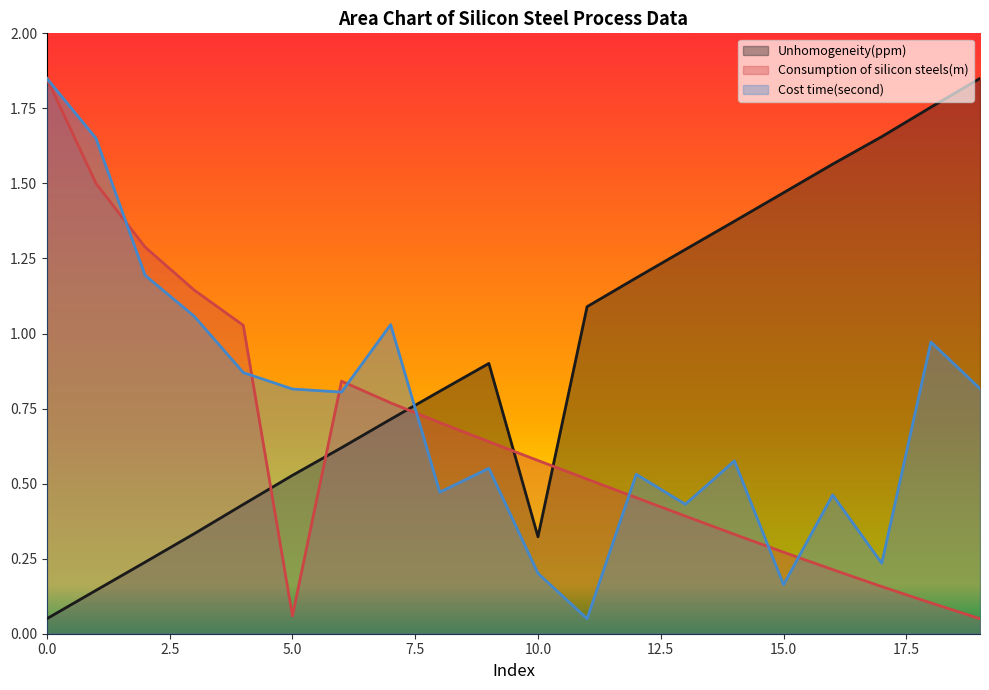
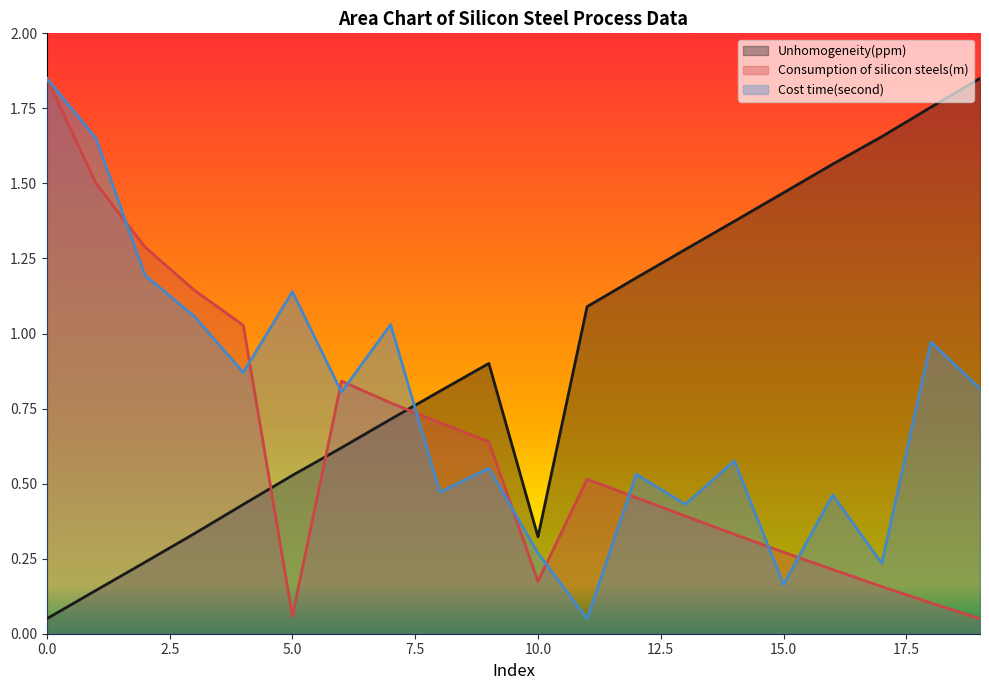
  {
    "Unhomogeneity(ppm)": {
      "0.0": 0.05,
      "5.0": 0.53,
      "10.0": 0.32,
      "15.0": 1.47
    },
    "Consumption of silicon steels(m)": {
      "5.0": 0.06,
-     "10.0": 0.58,
+     "10.0": 0.17,
      "15.0": 0.27
    },
    "Cost time(second)": {
-     "5.0": 0.82,
-     "10.0": 0.20,
+     "5.0": 1.14,
+     "10.0": 0.27,
      "15.0": 0.16
    }
  }
